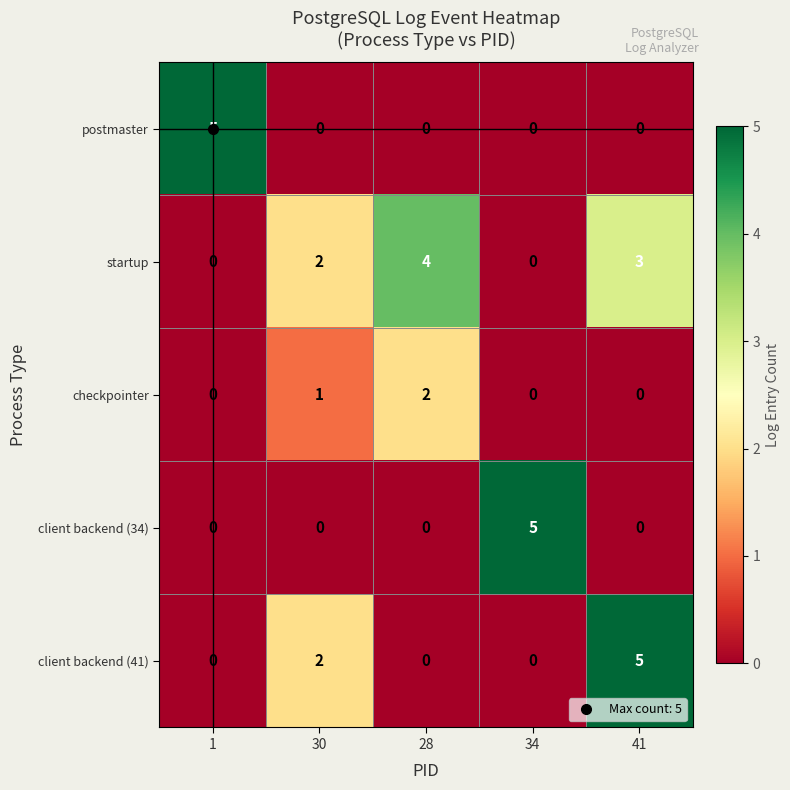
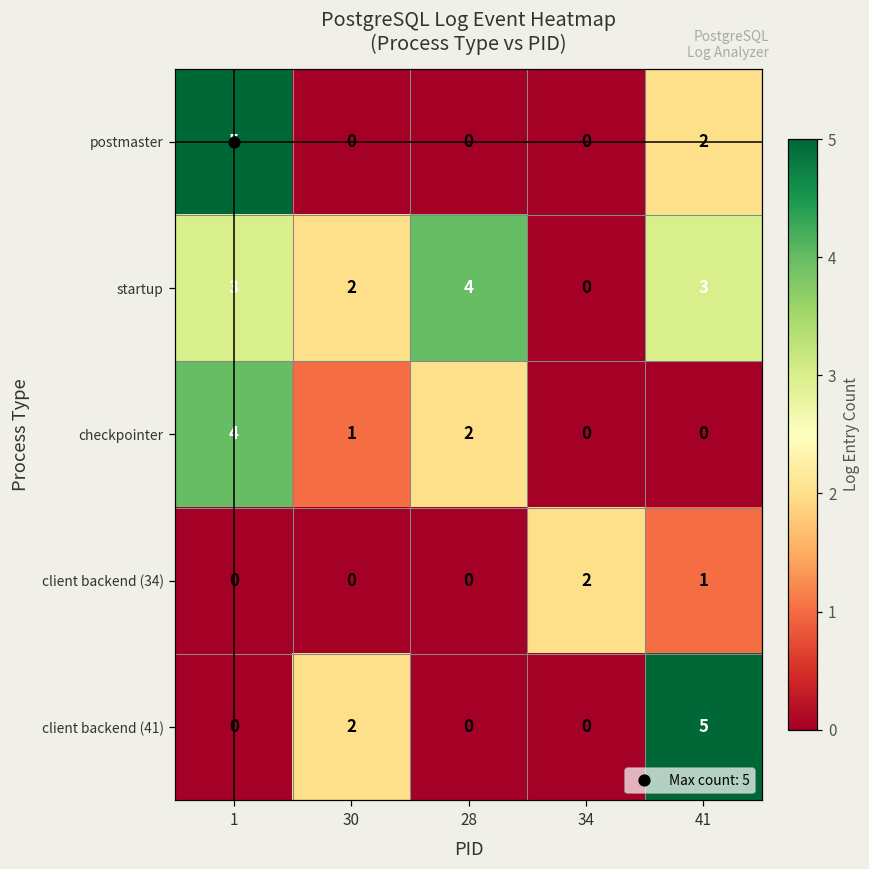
  {
    "postmaster": {
      "30": 0,
      "28": 0,
      "34": 0,
-     "41": 0
+     "41": 2
    },
    "startup": {
-     "1": 0,
+     "1": 3,
      "30": 2,
      "28": 4,
      "34": 0,
      "41": 3
    },
    "checkpointer": {
-     "1": 0,
+     "1": 4,
      "30": 1,
      "28": 2,
      "34": 0,
      "41": 0
    },
    "client backend (34)": {
      "1": 0,
      "30": 0,
      "28": 0,
-     "34": 5,
-     "41": 0
+     "34": 2,
+     "41": 1
    },
    "client backend (41)": {
      "1": 0,
      "30": 2,
      "28": 0,
      "34": 0,
      "41": 5
    }
  }
